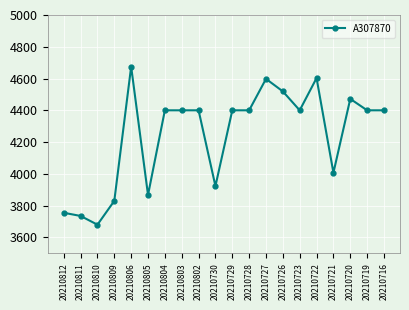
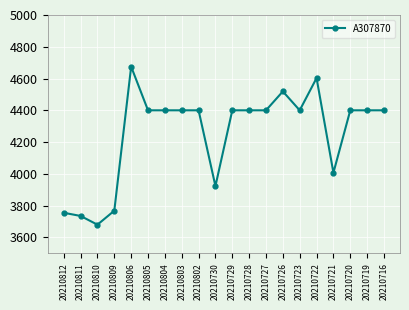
  {
    "20210812": 3760,
    "20210811": 3740,
    "20210810": 3680,
-   "20210809": 3830,
+   "20210809": 3770,
    "20210806": 4680,
-   "20210805": 3870,
+   "20210805": 4400,
    "20210804": 4400,
    "20210803": 4400,
    "20210802": 4400,
    "20210730": 3920,
    "20210729": 4400,
    "20210728": 4400,
-   "20210727": 4600,
+   "20210727": 4400,
    "20210726": 4520,
    "20210723": 4400,
    "20210722": 4600,
    "20210721": 4010,
-   "20210720": 4470,
+   "20210720": 4400,
    "20210719": 4400,
    "20210716": 4400
  }
